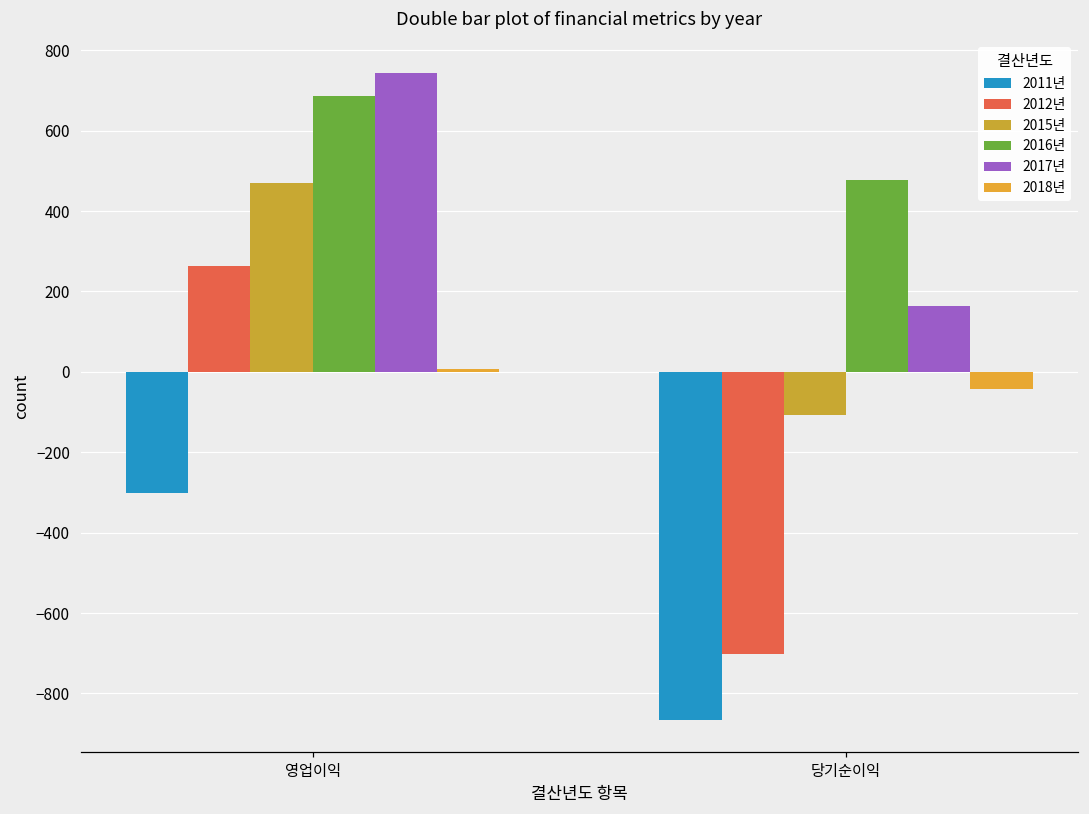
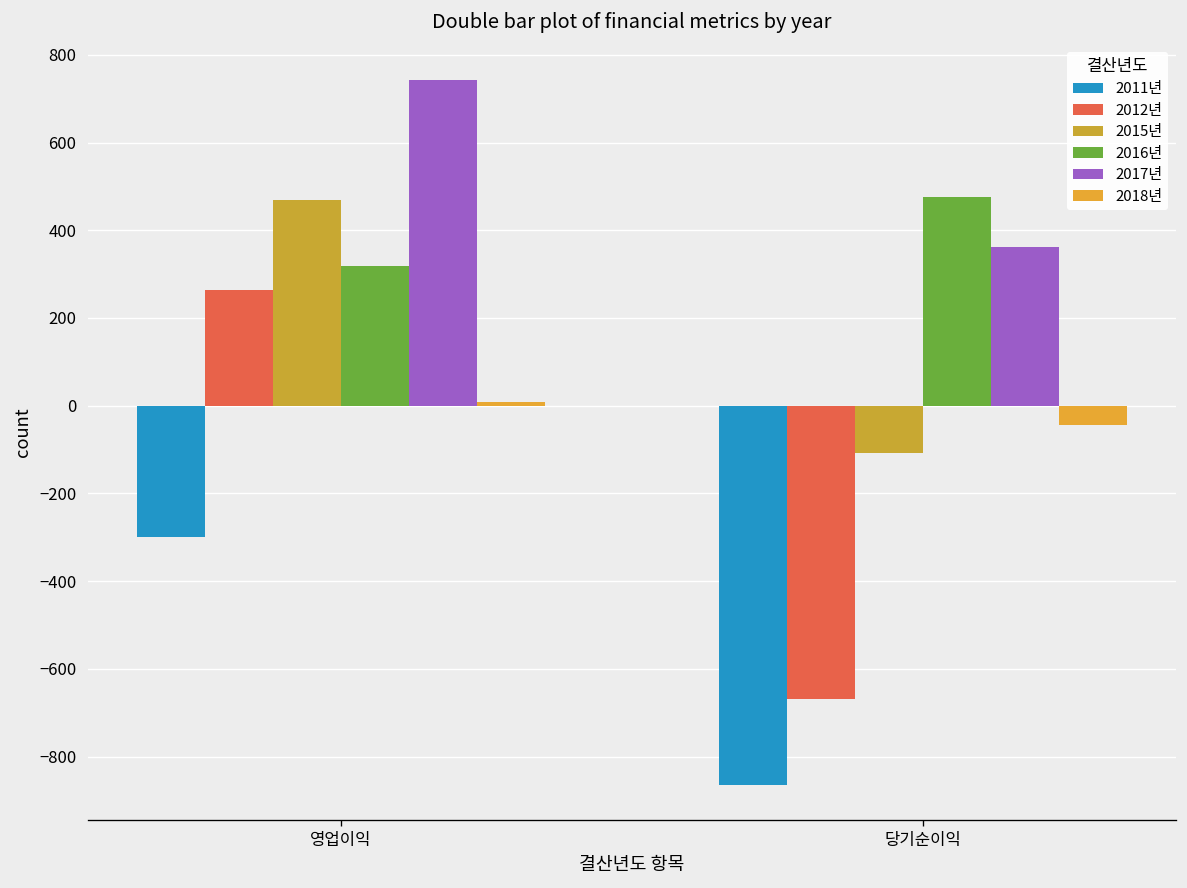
  {
    "2011년": {
      "영업이익": -300,
      "당기순이익": -870
    },
    "2012년": {
      "영업이익": 260,
-     "당기순이익": -700
+     "당기순이익": -670
    },
    "2016년": {
-     "영업이익": 690,
+     "영업이익": 320,
      "당기순이익": 480
    },
    "2017년": {
      "영업이익": 740,
-     "당기순이익": 160
+     "당기순이익": 360
    }
  }
